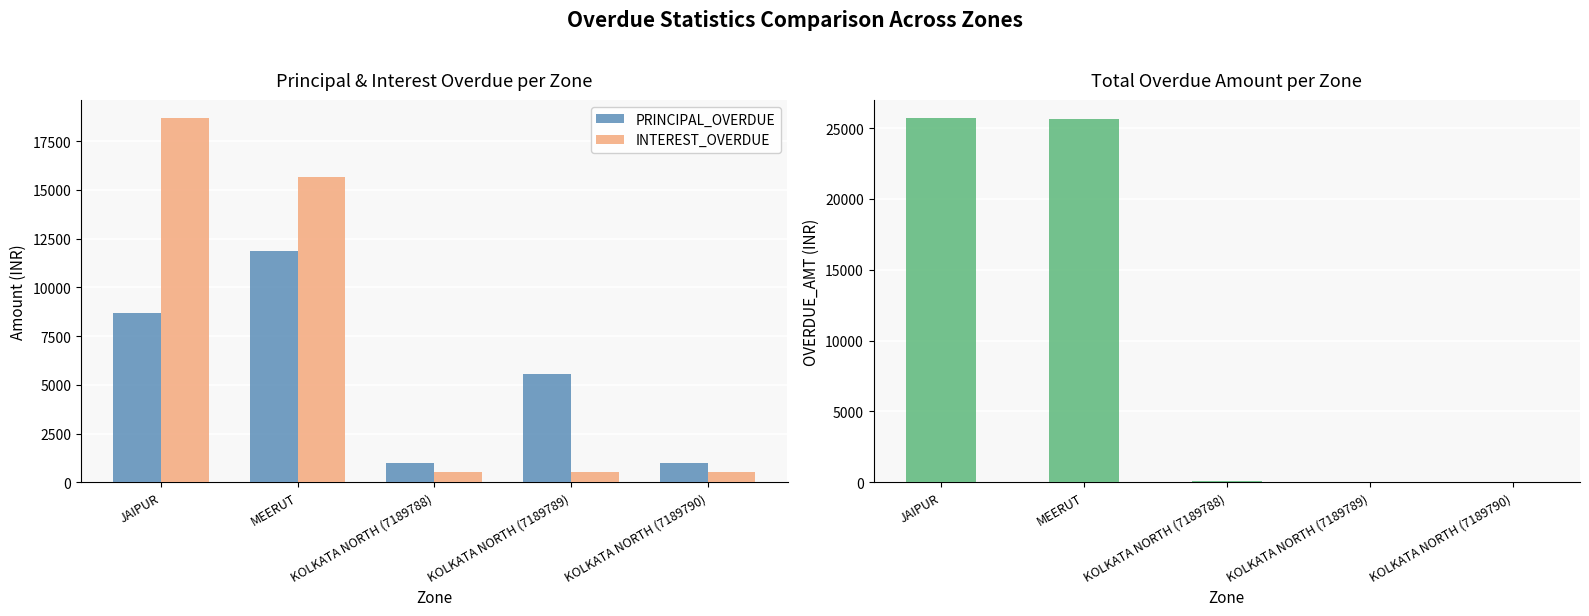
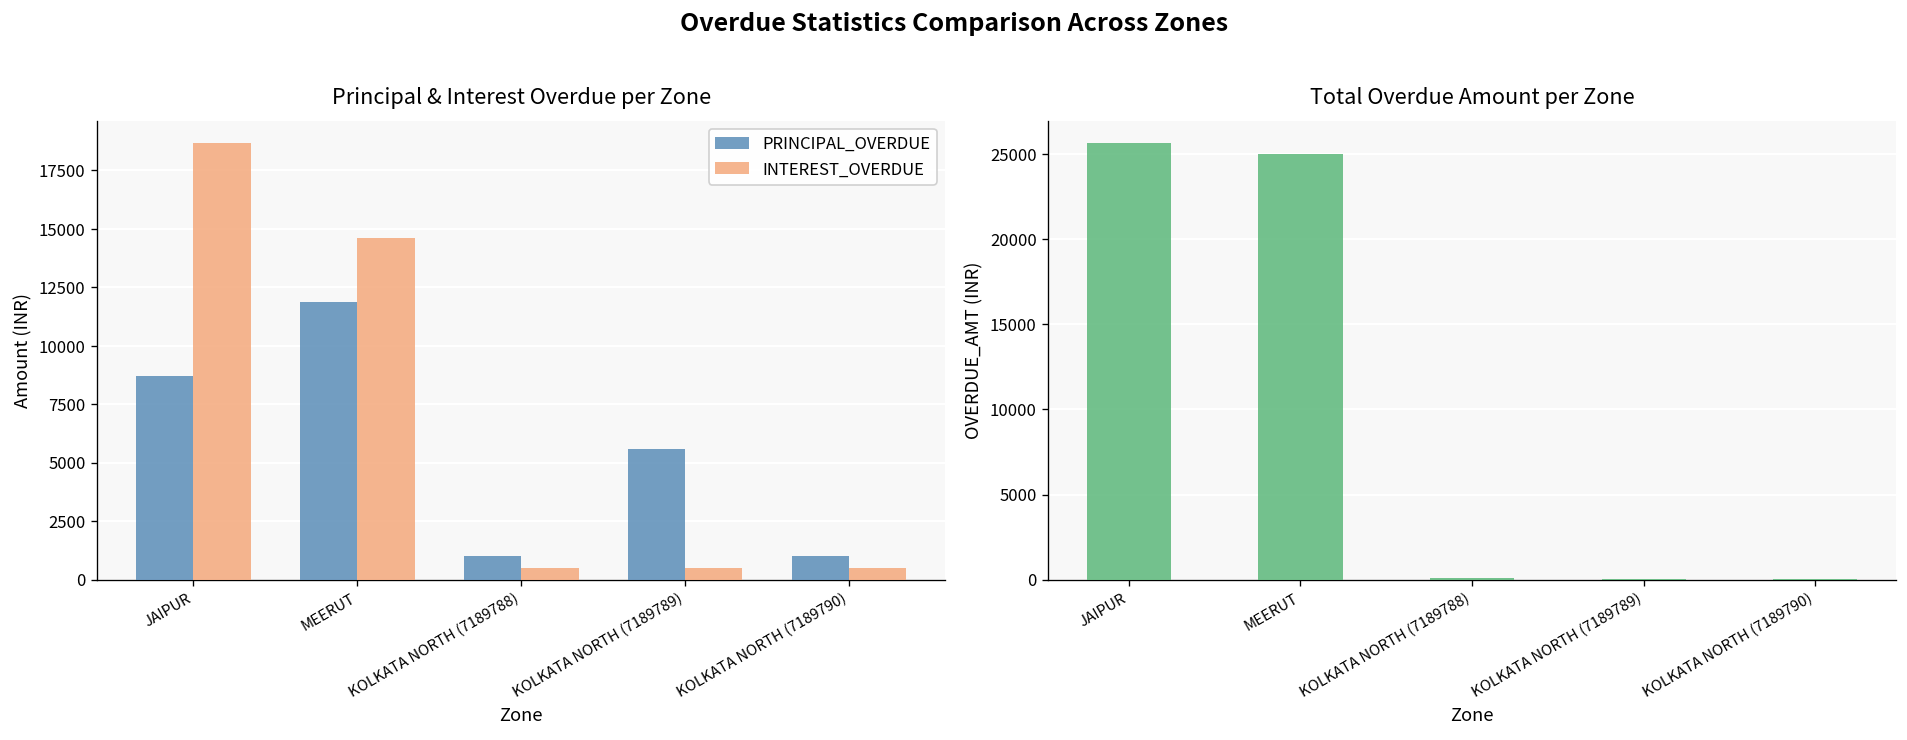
  {
    "Principal & Interest Overdue per Zone": {
      "PRINCIPAL_OVERDUE": {
        "JAIPUR": 8700,
        "MEERUT": 11900,
        "KOLKATA NORTH (7189788)": 1000,
        "KOLKATA NORTH (7189789)": 5600,
        "KOLKATA NORTH (7189790)": 1000
      },
      "INTEREST_OVERDUE": {
        "JAIPUR": 18700,
-       "MEERUT": 15700,
+       "MEERUT": 14600,
        "KOLKATA NORTH (7189788)": 500,
        "KOLKATA NORTH (7189789)": 500,
        "KOLKATA NORTH (7189790)": 500
      }
    },
    "Total Overdue Amount per Zone": {
      "JAIPUR": 25700,
-     "MEERUT": 25600
+     "MEERUT": 25000
    }
  }
